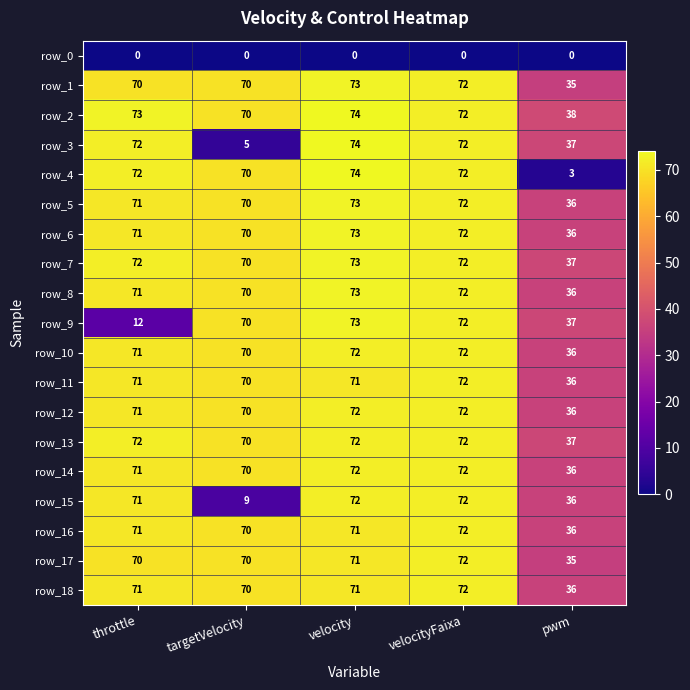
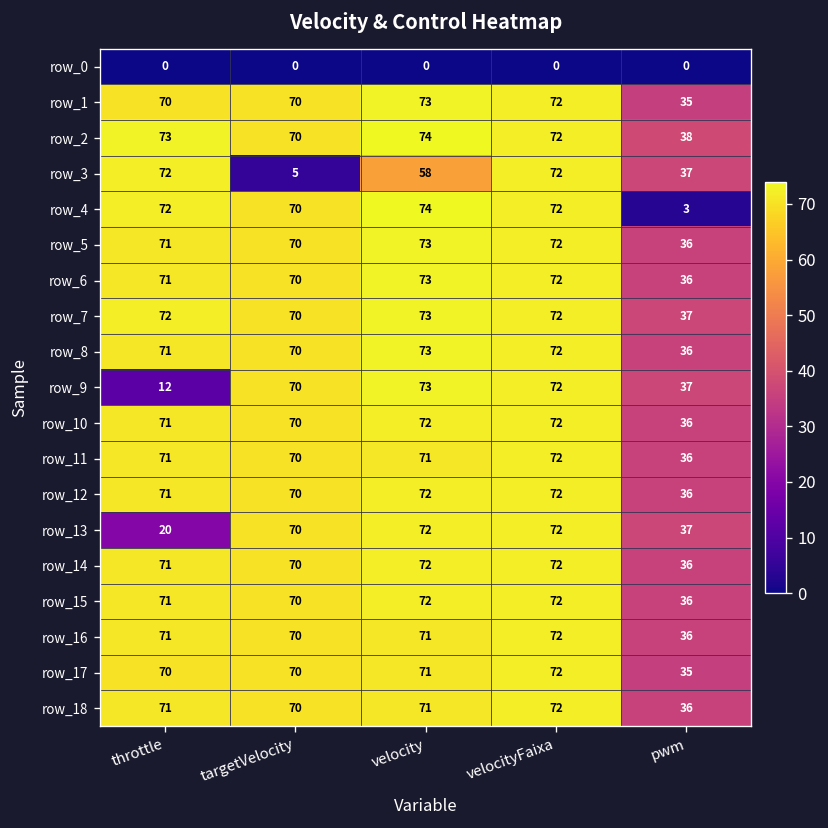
  {
    "row_0": {
      "throttle": 0,
      "targetVelocity": 0,
      "velocity": 0,
      "velocityFaixa": 0,
      "pwm": 0
    },
    "row_1": {
      "throttle": 70,
      "targetVelocity": 70,
      "velocity": 73,
      "velocityFaixa": 72,
      "pwm": 35
    },
    "row_2": {
      "throttle": 73,
      "targetVelocity": 70,
      "velocity": 74,
      "velocityFaixa": 72,
      "pwm": 38
    },
    "row_3": {
      "throttle": 72,
      "targetVelocity": 5,
-     "velocity": 74,
+     "velocity": 58,
      "velocityFaixa": 72,
      "pwm": 37
    },
    "row_4": {
      "throttle": 72,
      "targetVelocity": 70,
      "velocity": 74,
      "velocityFaixa": 72,
      "pwm": 3
    },
    "row_5": {
      "throttle": 71,
      "targetVelocity": 70,
      "velocity": 73,
      "velocityFaixa": 72,
      "pwm": 36
    },
    "row_6": {
      "throttle": 71,
      "targetVelocity": 70,
      "velocity": 73,
      "velocityFaixa": 72,
      "pwm": 36
    },
    "row_7": {
      "throttle": 72,
      "targetVelocity": 70,
      "velocity": 73,
      "velocityFaixa": 72,
      "pwm": 37
    },
    "row_8": {
      "throttle": 71,
      "targetVelocity": 70,
      "velocity": 73,
      "velocityFaixa": 72,
      "pwm": 36
    },
    "row_9": {
      "throttle": 12,
      "targetVelocity": 70,
      "velocity": 73,
      "velocityFaixa": 72,
      "pwm": 37
    },
    "row_10": {
      "throttle": 71,
      "targetVelocity": 70,
      "velocity": 72,
      "velocityFaixa": 72,
      "pwm": 36
    },
    "row_11": {
      "throttle": 71,
      "targetVelocity": 70,
      "velocity": 71,
      "velocityFaixa": 72,
      "pwm": 36
    },
    "row_12": {
      "throttle": 71,
      "targetVelocity": 70,
      "velocity": 72,
      "velocityFaixa": 72,
      "pwm": 36
    },
    "row_13": {
-     "throttle": 72,
+     "throttle": 20,
      "targetVelocity": 70,
      "velocity": 72,
      "velocityFaixa": 72,
      "pwm": 37
    },
    "row_14": {
      "throttle": 71,
      "targetVelocity": 70,
      "velocity": 72,
      "velocityFaixa": 72,
      "pwm": 36
    },
    "row_15": {
      "throttle": 71,
-     "targetVelocity": 9,
+     "targetVelocity": 70,
      "velocity": 72,
      "velocityFaixa": 72,
      "pwm": 36
    },
    "row_16": {
      "throttle": 71,
      "targetVelocity": 70,
      "velocity": 71,
      "velocityFaixa": 72,
      "pwm": 36
    },
    "row_17": {
      "throttle": 70,
      "targetVelocity": 70,
      "velocity": 71,
      "velocityFaixa": 72,
      "pwm": 35
    },
    "row_18": {
      "throttle": 71,
      "targetVelocity": 70,
      "velocity": 71,
      "velocityFaixa": 72,
      "pwm": 36
    }
  }
